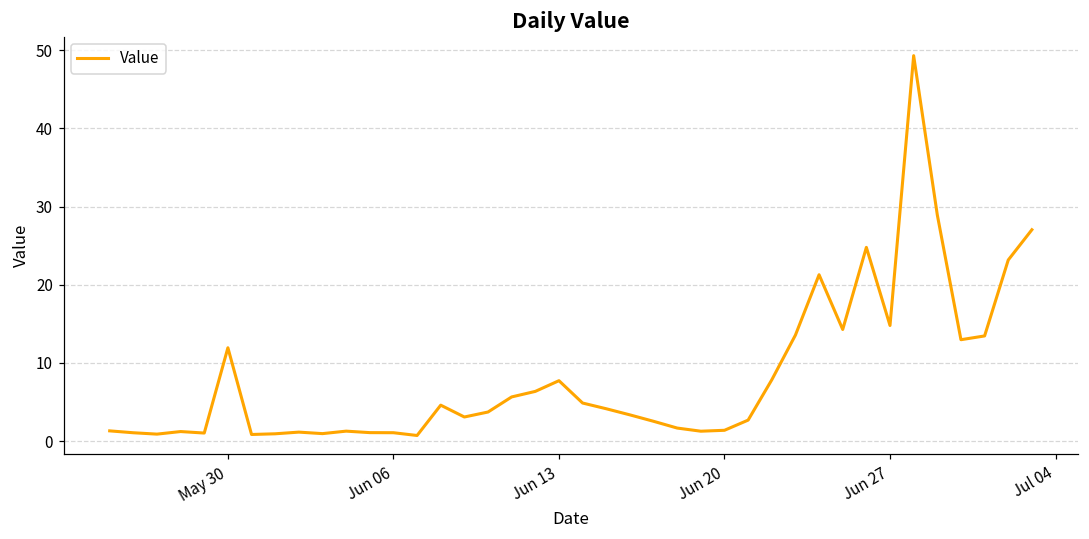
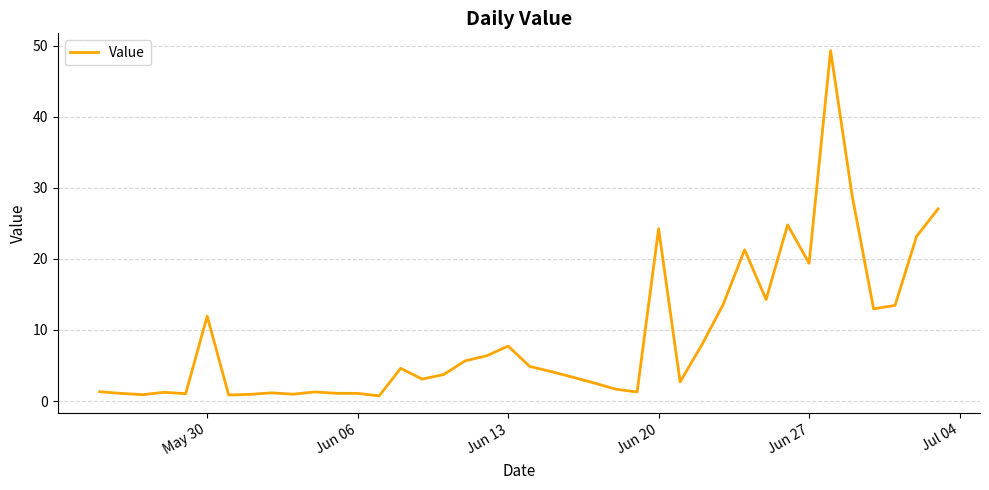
  {
    "May 30": 12,
    "Jun 06": 1,
    "Jun 13": 8,
-   "Jun 20": 1,
-   "Jun 27": 15
+   "Jun 20": 24,
+   "Jun 27": 19
  }
